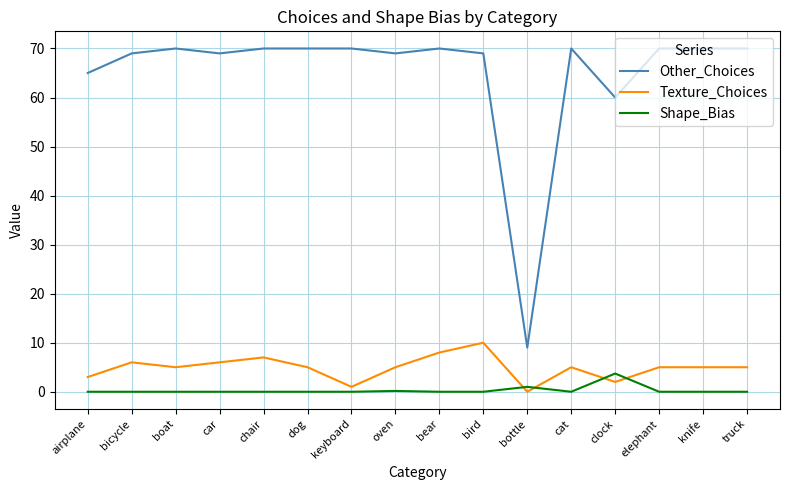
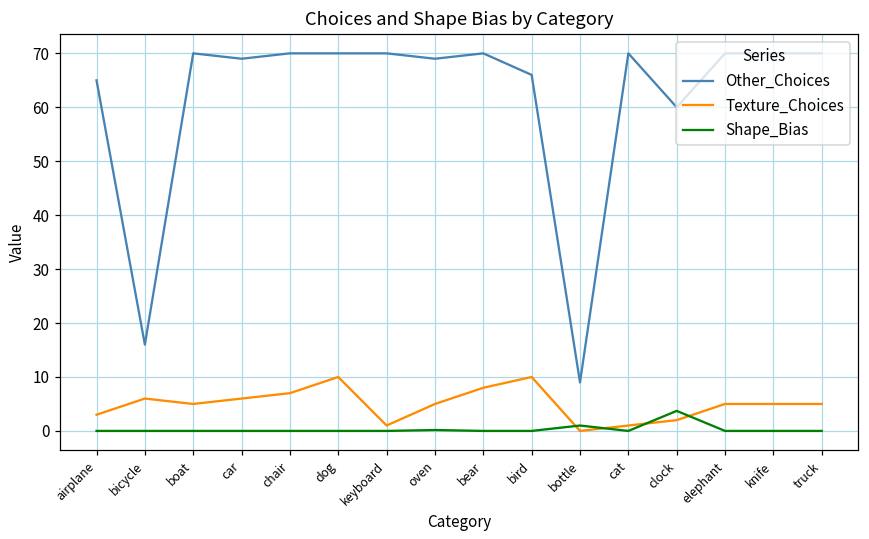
  {
    "Other_Choices": {
      "airplane": 65,
-     "bicycle": 69,
+     "bicycle": 16,
      "boat": 70,
      "car": 69,
      "chair": 70,
      "dog": 70,
      "keyboard": 70,
      "oven": 69,
      "bear": 70,
-     "bird": 69,
+     "bird": 66,
      "bottle": 9,
      "cat": 70
    },
    "Texture_Choices": {
      "airplane": 3,
      "bicycle": 6,
      "boat": 5,
      "car": 6,
      "chair": 7,
-     "dog": 5,
+     "dog": 10,
      "keyboard": 1,
      "oven": 5,
      "bear": 8,
      "bird": 10,
      "bottle": 0,
-     "cat": 5,
+     "cat": 1,
      "clock": 2,
      "elephant": 5,
      "knife": 5,
      "truck": 5
    },
    "Shape_Bias": {
      "airplane": 0,
      "bicycle": 0,
      "boat": 0,
      "car": 0,
      "chair": 0,
      "dog": 0,
      "keyboard": 0,
      "oven": 0,
      "bear": 0,
      "bird": 0,
      "bottle": 1,
      "cat": 0,
      "clock": 4,
      "elephant": 0,
      "knife": 0,
      "truck": 0
    }
  }
